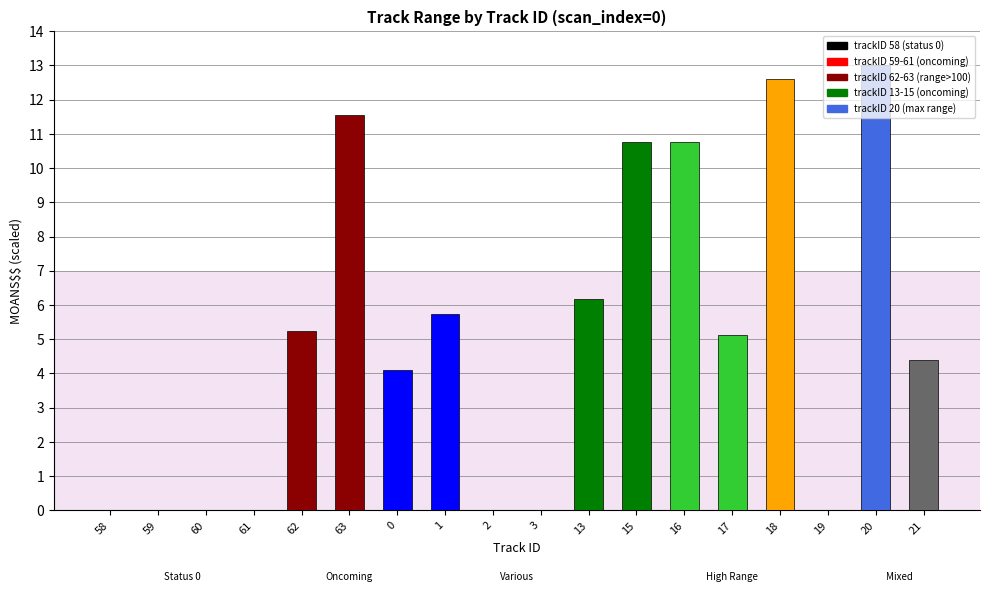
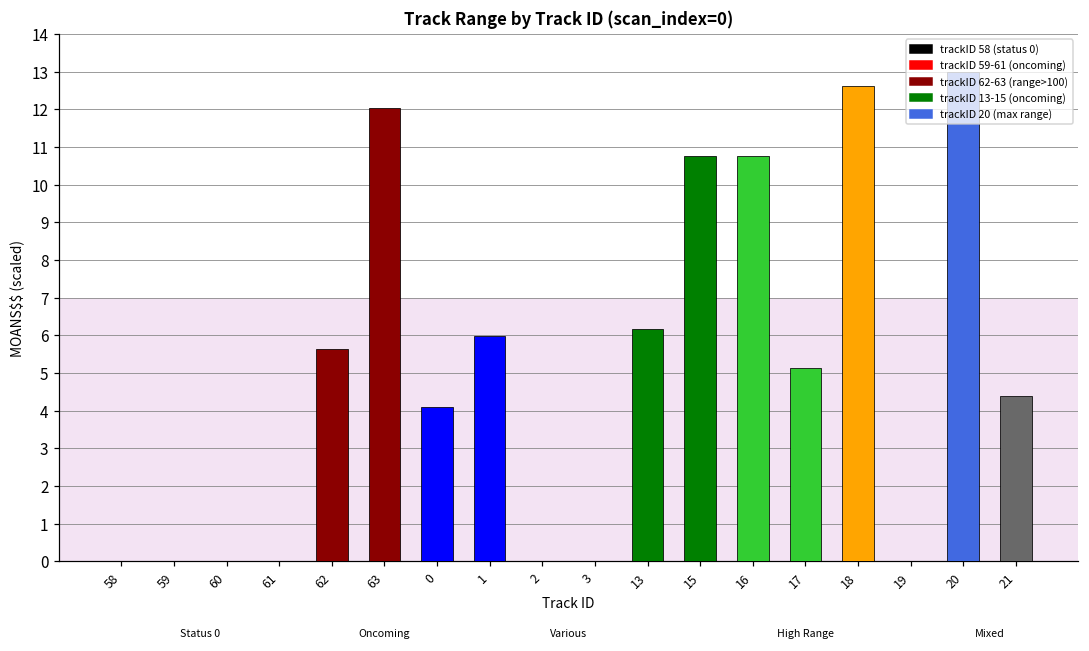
  {
    "58": 0.0,
    "59": 0.0,
    "60": 0.0,
    "61": 0.0,
-   "62": 5.2,
-   "63": 11.6,
+   "62": 5.6,
+   "63": 12.0,
    "0": 4.1,
-   "1": 5.7,
+   "1": 6.0,
    "2": 0.0,
    "3": 0.0,
    "13": 6.2,
    "15": 10.8,
    "16": 10.8,
    "17": 5.1,
    "18": 12.6,
    "19": 0.0,
    "21": 4.4
  }
